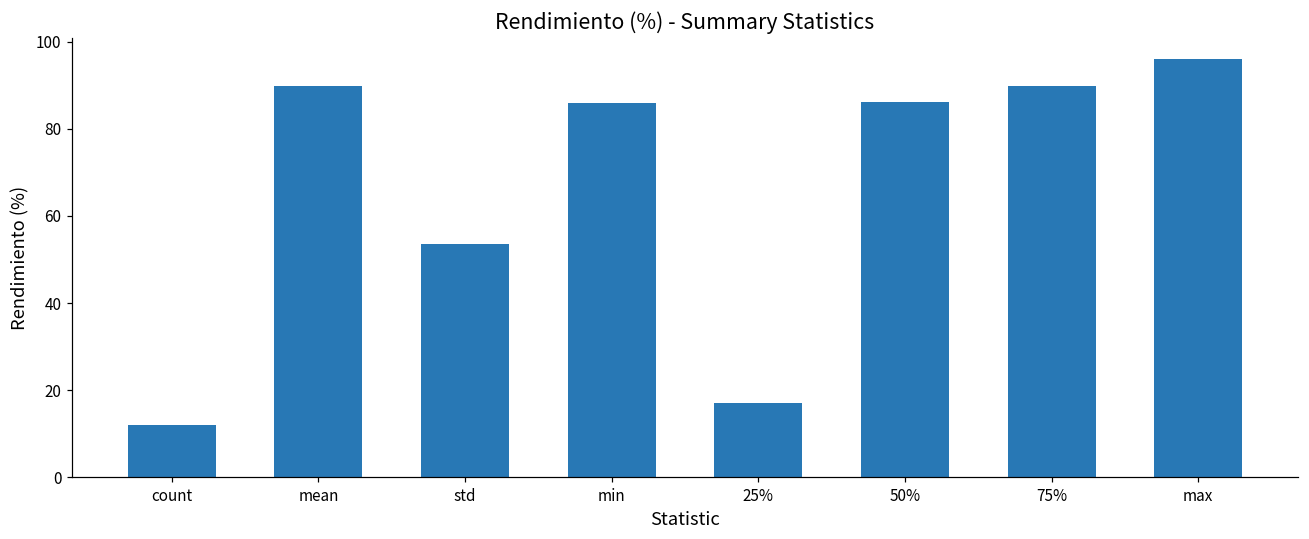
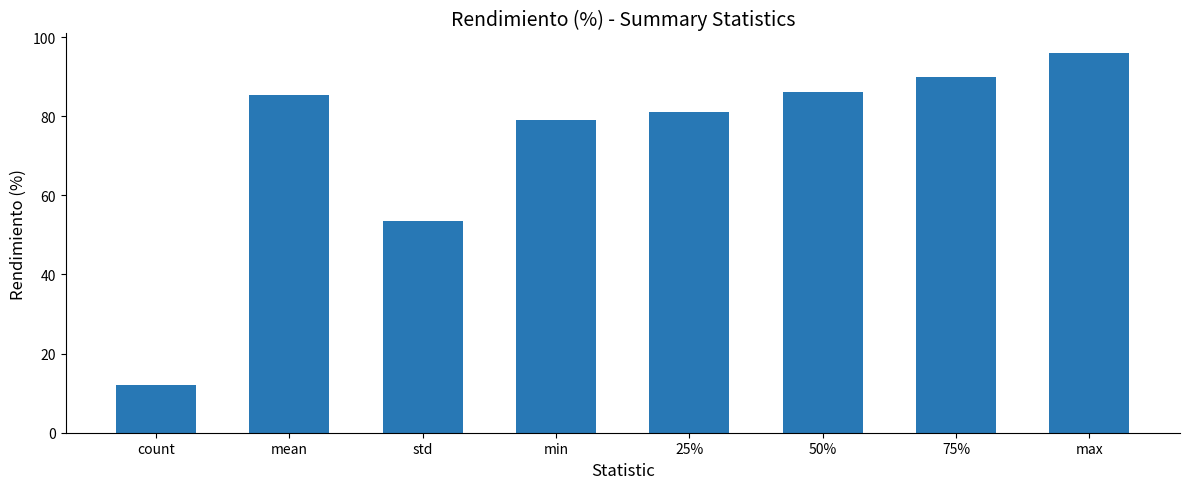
  {
    "count": 12,
-   "mean": 90,
+   "mean": 85,
    "std": 54,
-   "min": 86,
-   "25%": 17,
+   "min": 79,
+   "25%": 81,
    "50%": 86,
    "75%": 90,
    "max": 96
  }
